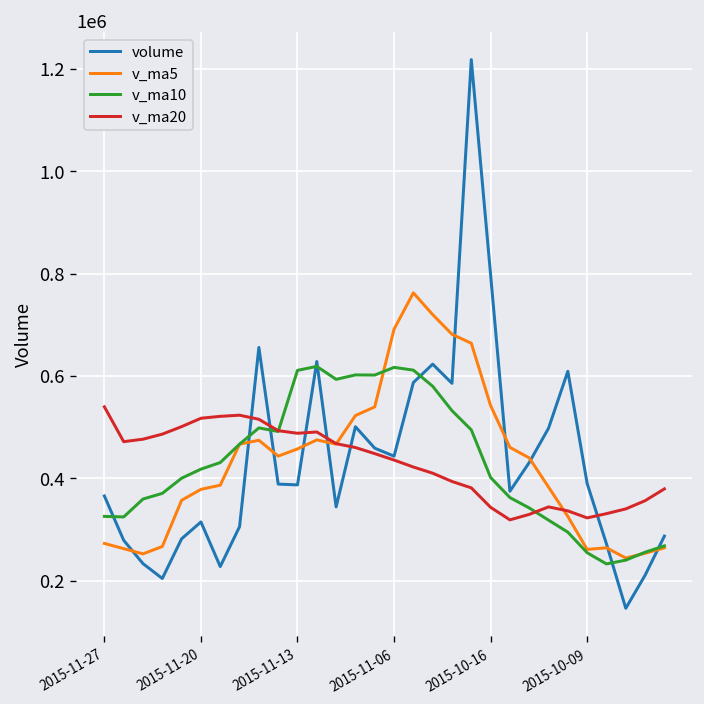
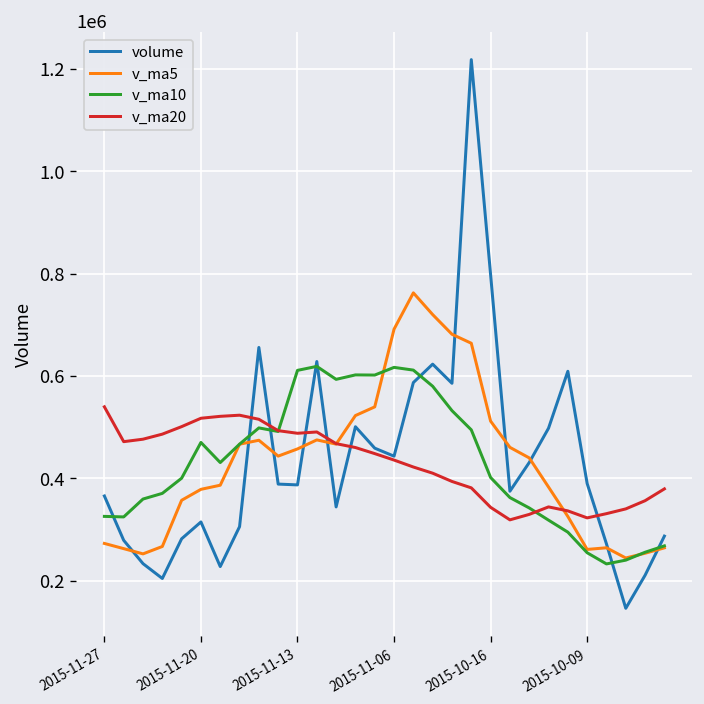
  {
    "volume": {
      "2015-11-27": 370000,
      "2015-11-20": 310000,
      "2015-11-13": 390000,
      "2015-11-06": 440000,
      "2015-10-16": 800000,
      "2015-10-09": 390000
    },
    "v_ma5": {
      "2015-11-27": 270000,
      "2015-11-20": 380000,
      "2015-11-13": 460000,
      "2015-11-06": 690000,
-     "2015-10-16": 540000,
+     "2015-10-16": 510000,
      "2015-10-09": 260000
    },
    "v_ma10": {
      "2015-11-27": 330000,
-     "2015-11-20": 420000,
+     "2015-11-20": 470000,
      "2015-11-13": 610000,
      "2015-11-06": 620000,
      "2015-10-16": 400000,
      "2015-10-09": 250000
    },
    "v_ma20": {
      "2015-11-27": 540000,
      "2015-11-20": 520000,
      "2015-11-13": 490000,
      "2015-11-06": 440000,
      "2015-10-16": 340000,
      "2015-10-09": 320000
    }
  }
